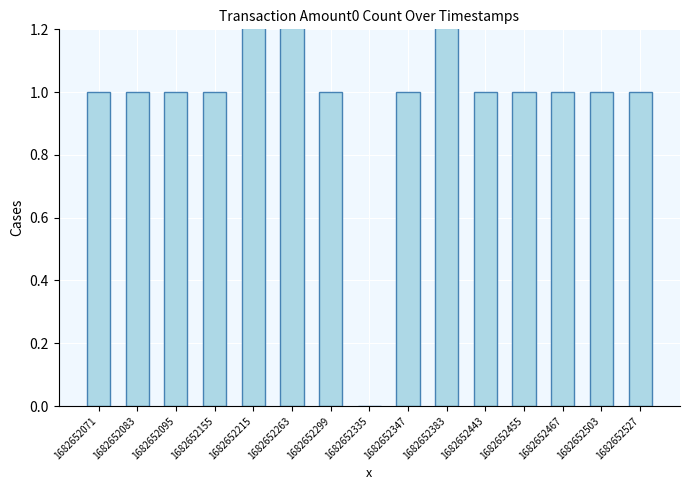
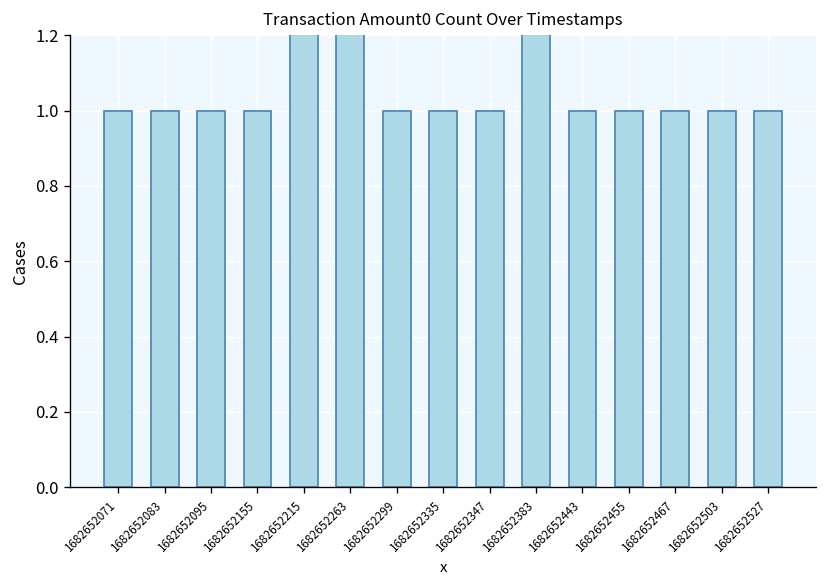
  {
    "1682652071": 1,
    "1682652083": 1,
    "1682652095": 1,
    "1682652155": 1,
    "1682652299": 1,
-   "1682652335": 0,
+   "1682652335": 1,
    "1682652347": 1,
    "1682652443": 1,
    "1682652455": 1,
    "1682652467": 1,
    "1682652503": 1,
    "1682652527": 1
  }
